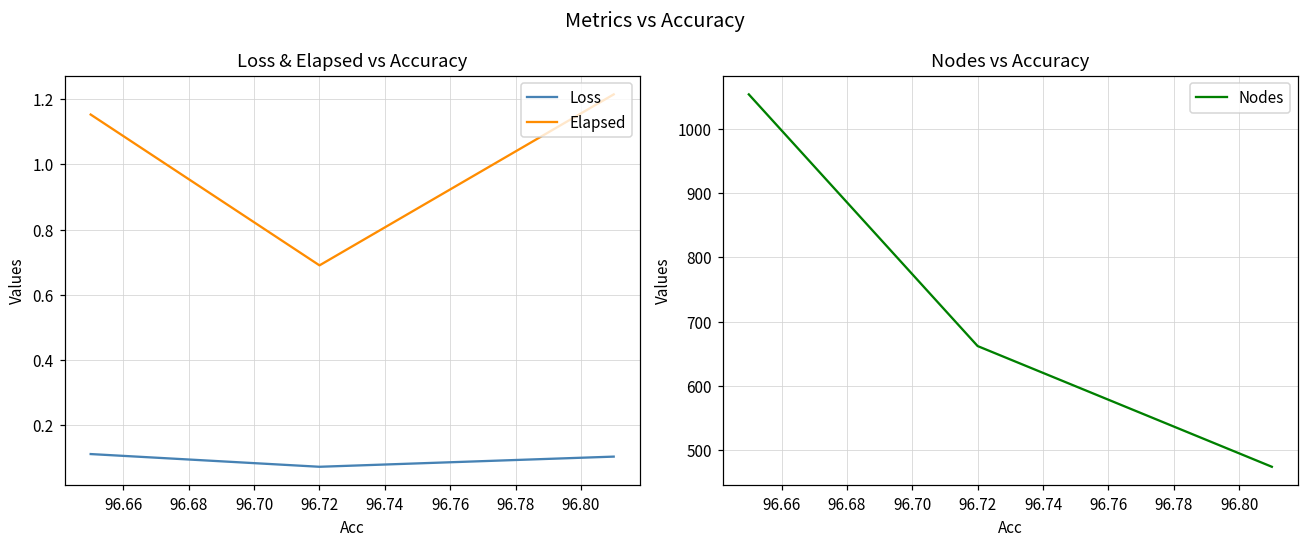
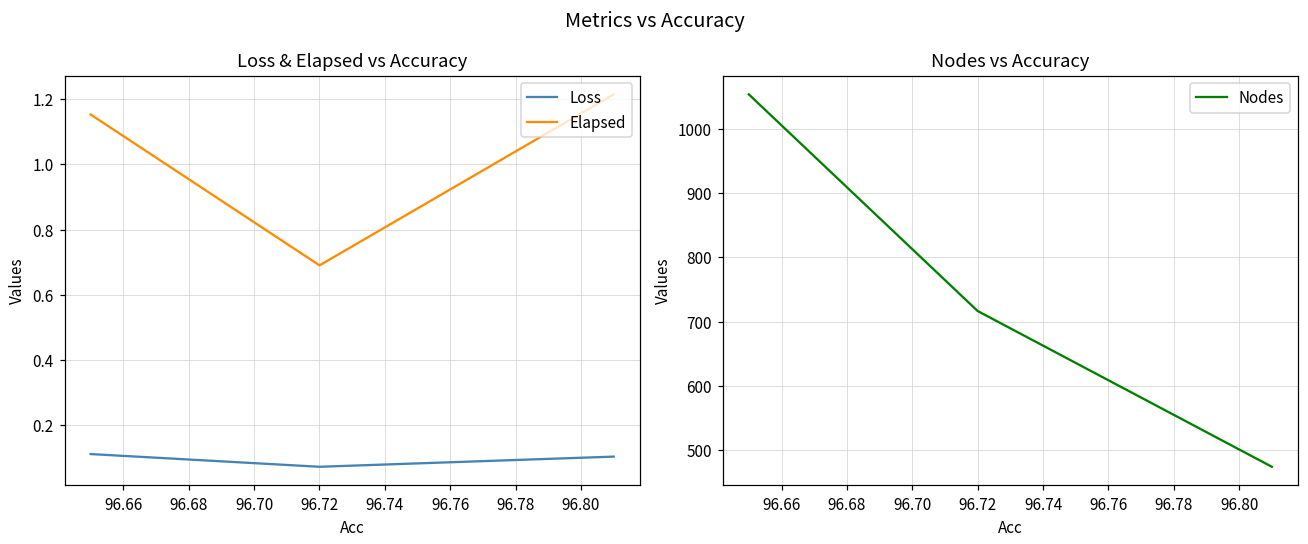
  {
    "Loss & Elapsed vs Accuracy": {
      "Loss": {
        "96.72": 0.07
      },
      "Elapsed": {
        "96.72": 0.69
      }
    },
    "Nodes vs Accuracy": {
-     "96.72": 660
+     "96.72": 720
    }
  }
